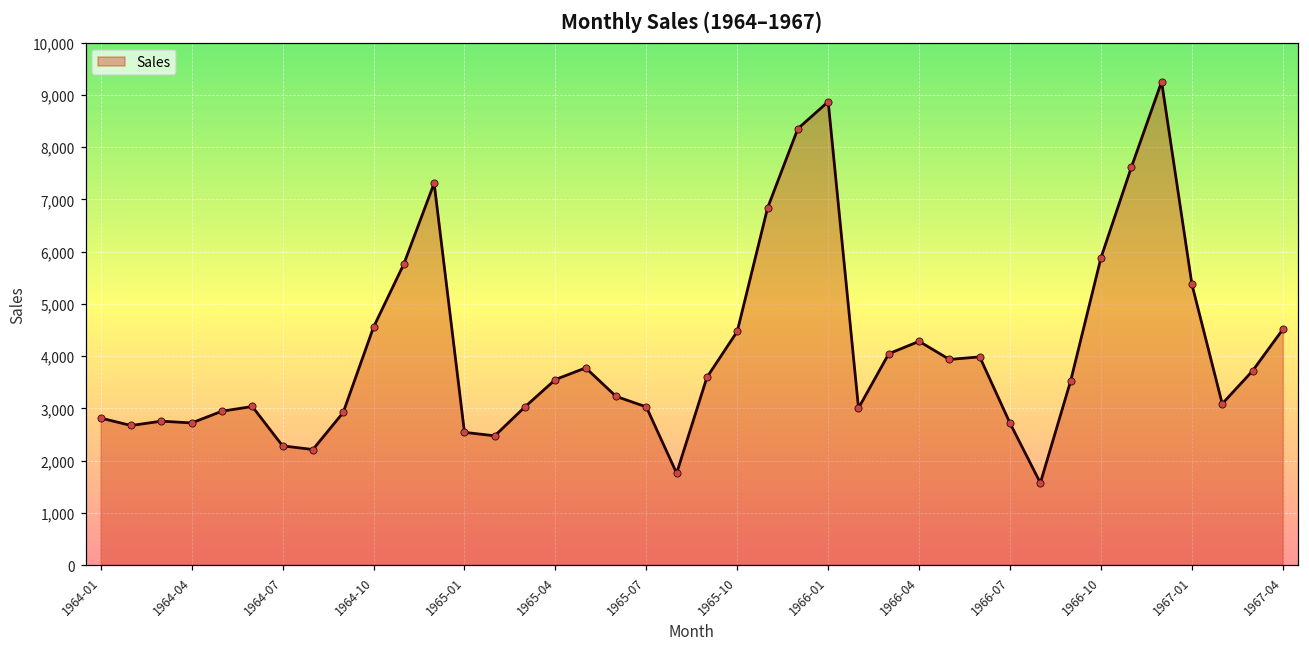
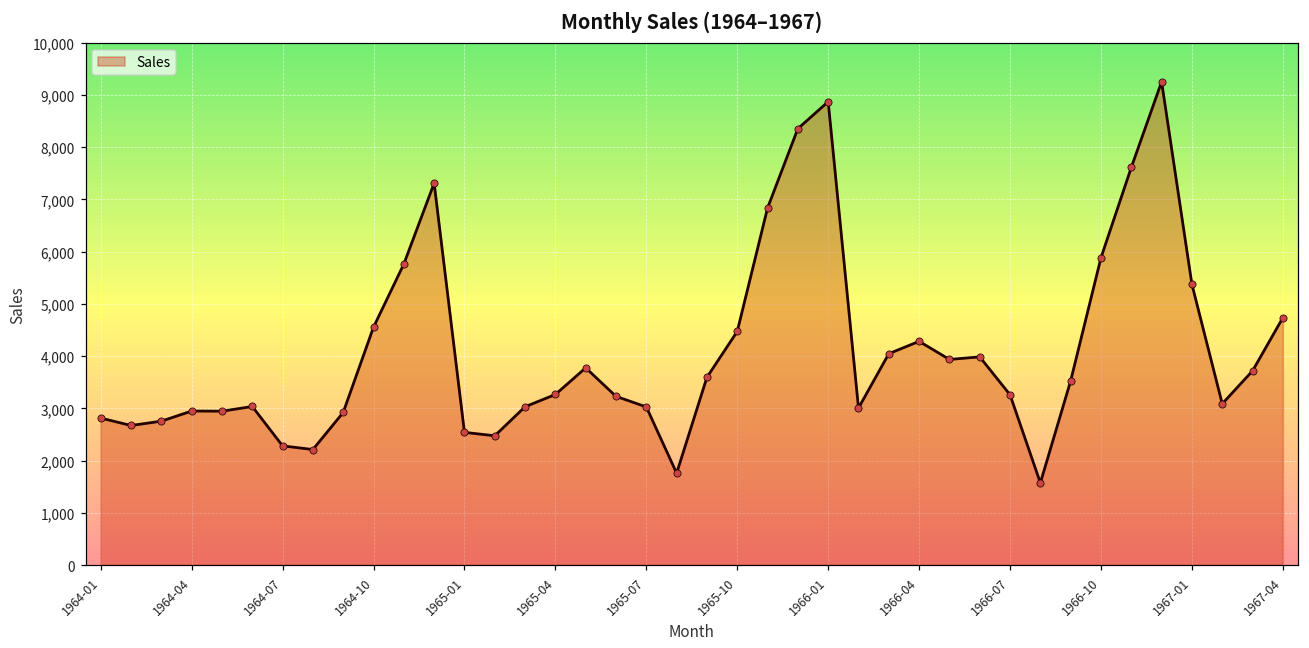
  {
    "1964-01": "2,800",
-   "1964-04": "2,700",
+   "1964-04": "2,900",
    "1964-07": "2,300",
    "1964-10": "4,600",
    "1965-01": "2,500",
-   "1965-04": "3,600",
+   "1965-04": "3,300",
    "1965-07": "3,000",
    "1965-10": "4,500",
    "1966-01": "8,900",
    "1966-04": "4,300",
-   "1966-07": "2,700",
+   "1966-07": "3,300",
    "1966-10": "5,900",
    "1967-01": "5,400",
-   "1967-04": "4,500"
+   "1967-04": "4,700"
  }
